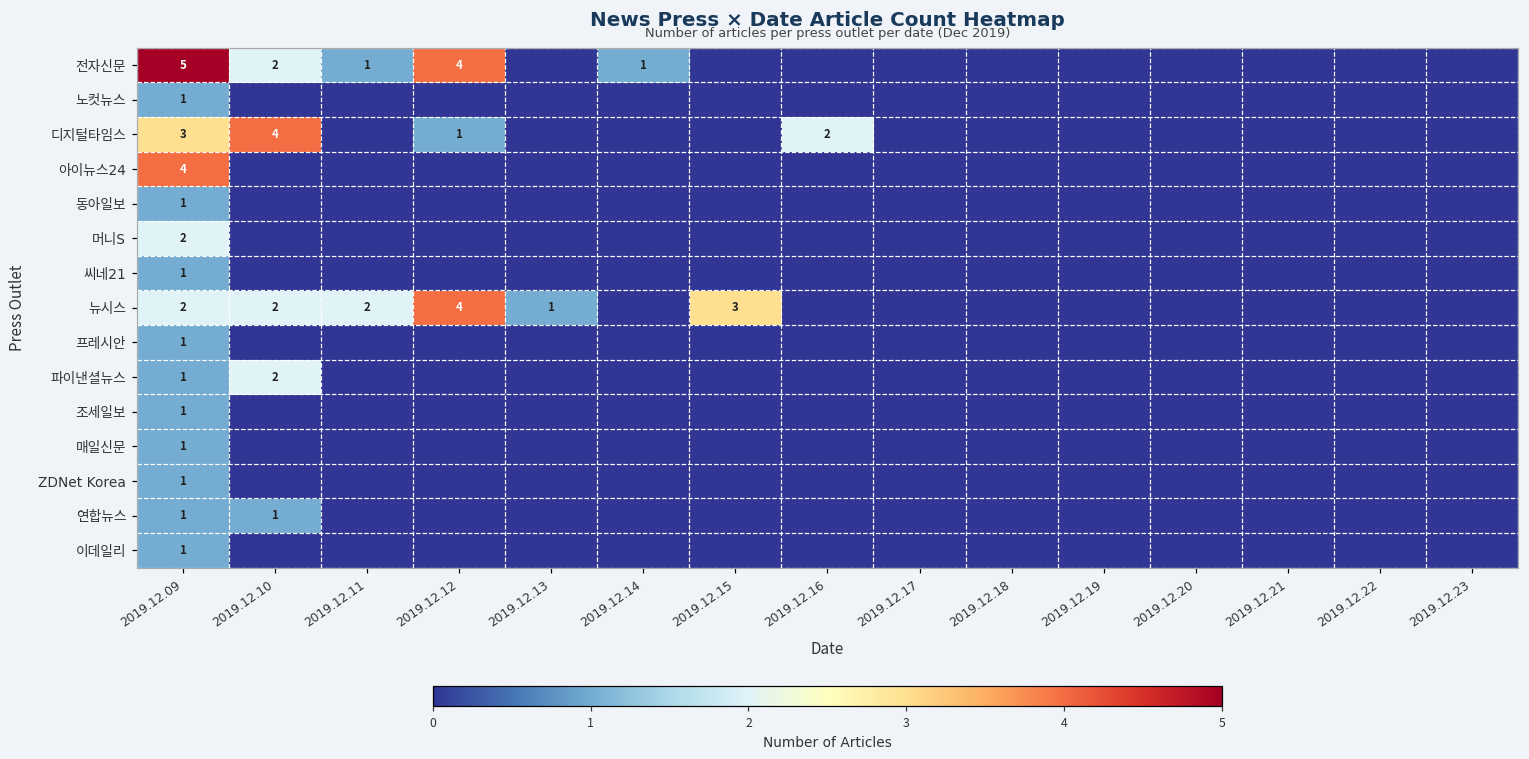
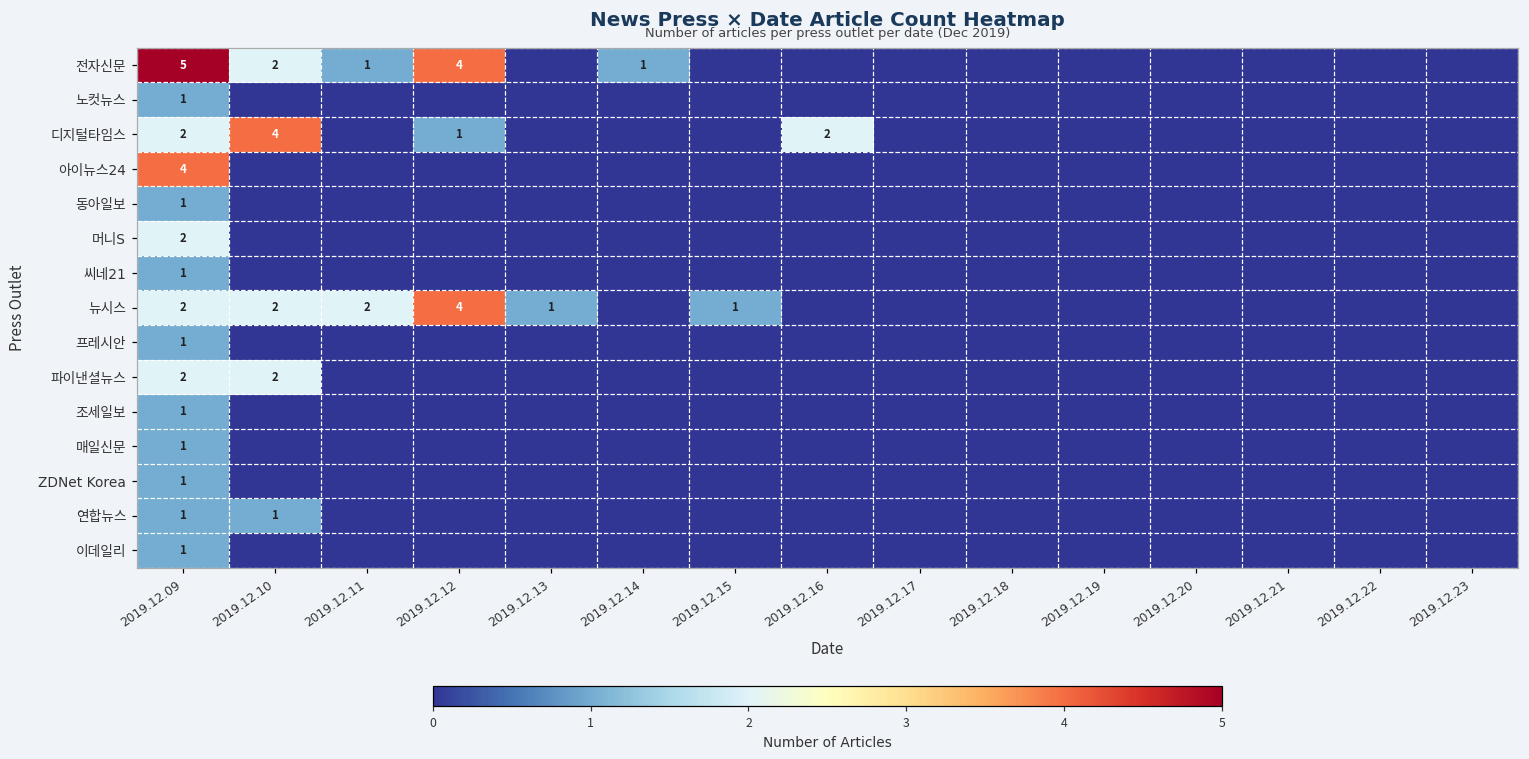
  {
    "전자신문": {
      "2019.12.09": 5,
      "2019.12.10": 2,
      "2019.12.11": 1,
      "2019.12.12": 4,
      "2019.12.14": 1
    },
    "노컷뉴스": {
      "2019.12.09": 1
    },
    "디지털타임스": {
-     "2019.12.09": 3,
+     "2019.12.09": 2,
      "2019.12.10": 4,
      "2019.12.12": 1,
      "2019.12.16": 2
    },
    "아이뉴스24": {
      "2019.12.09": 4
    },
    "동아일보": {
      "2019.12.09": 1
    },
    "머니S": {
      "2019.12.09": 2
    },
    "씨네21": {
      "2019.12.09": 1
    },
    "뉴시스": {
      "2019.12.09": 2,
      "2019.12.10": 2,
      "2019.12.11": 2,
      "2019.12.12": 4,
      "2019.12.13": 1,
-     "2019.12.15": 3
+     "2019.12.15": 1
    },
    "프레시안": {
      "2019.12.09": 1
    },
    "파이낸셜뉴스": {
-     "2019.12.09": 1,
+     "2019.12.09": 2,
      "2019.12.10": 2
    },
    "조세일보": {
      "2019.12.09": 1
    },
    "매일신문": {
      "2019.12.09": 1
    },
    "ZDNet Korea": {
      "2019.12.09": 1
    },
    "연합뉴스": {
      "2019.12.09": 1,
      "2019.12.10": 1
    },
    "이데일리": {
      "2019.12.09": 1
    }
  }
